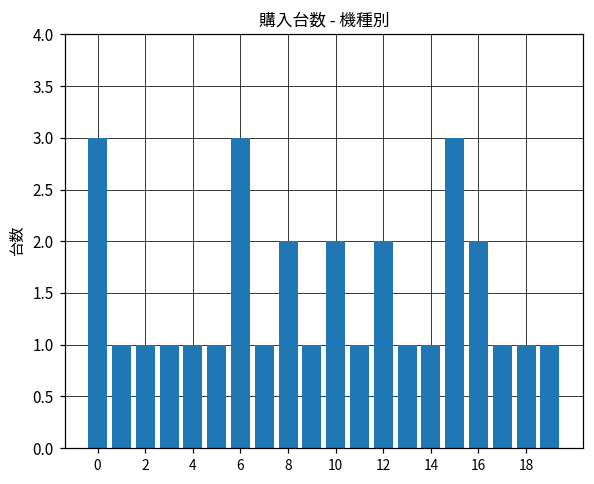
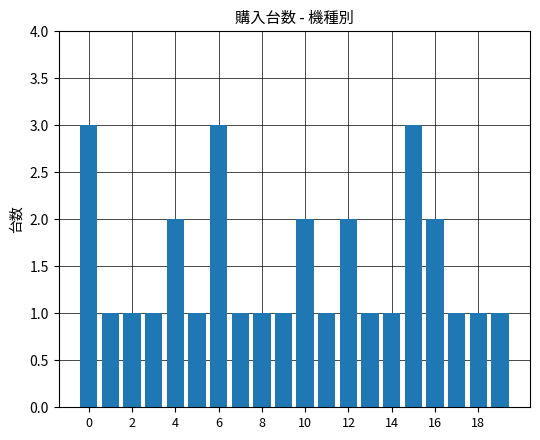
  {
    "0": 3,
    "2": 1,
-   "4": 1,
+   "4": 2,
    "6": 3,
-   "8": 2,
+   "8": 1,
    "10": 2,
    "12": 2,
    "14": 1,
    "16": 2,
    "18": 1
  }
